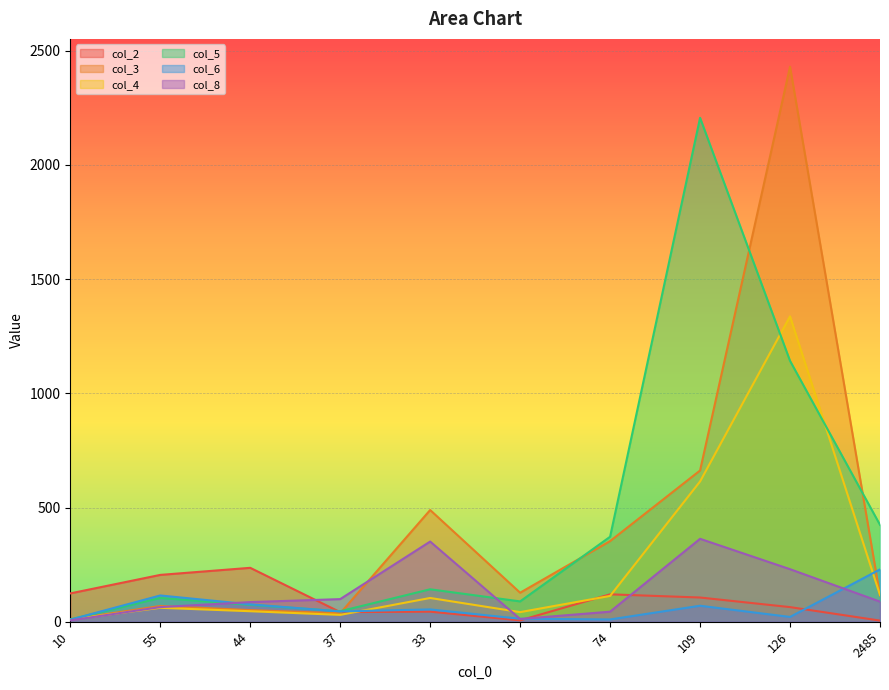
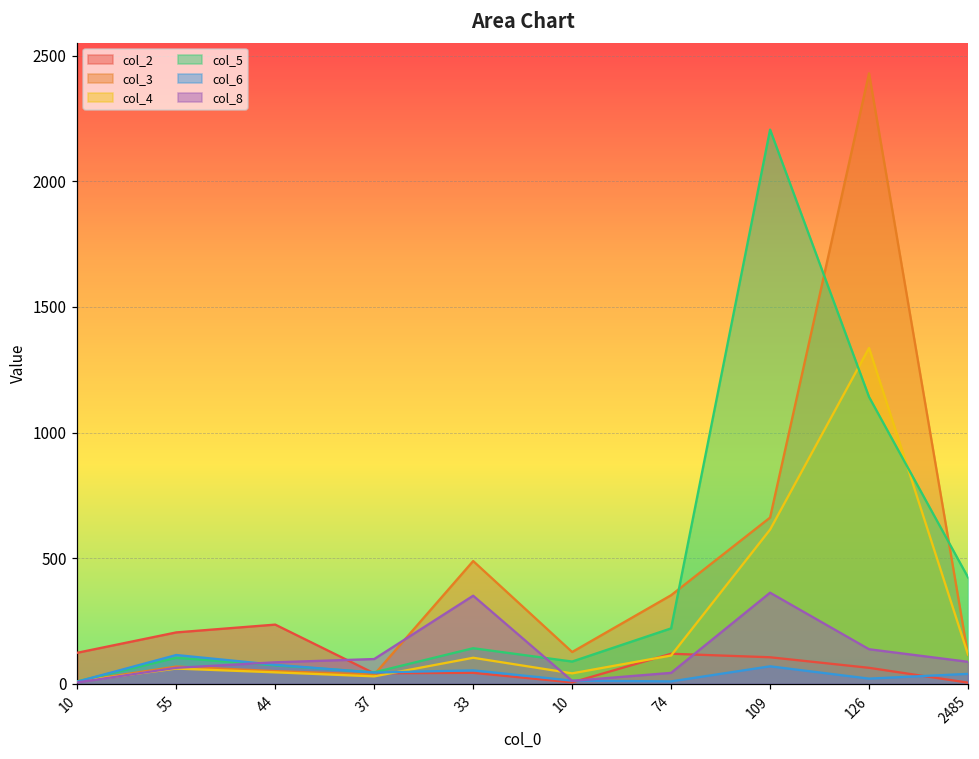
  {
    "col_5": {
      "33": 140,
-     "74": 370,
+     "74": 220,
      "109": 2210,
      "126": 1140,
      "2485": 420
    },
    "col_6": {
      "74": 10,
      "109": 70,
      "126": 20,
-     "2485": 230
+     "2485": 40
    },
    "col_8": {
      "37": 100,
      "33": 350,
      "74": 40,
      "109": 360,
-     "126": 230,
+     "126": 140,
      "2485": 90
    }
  }
